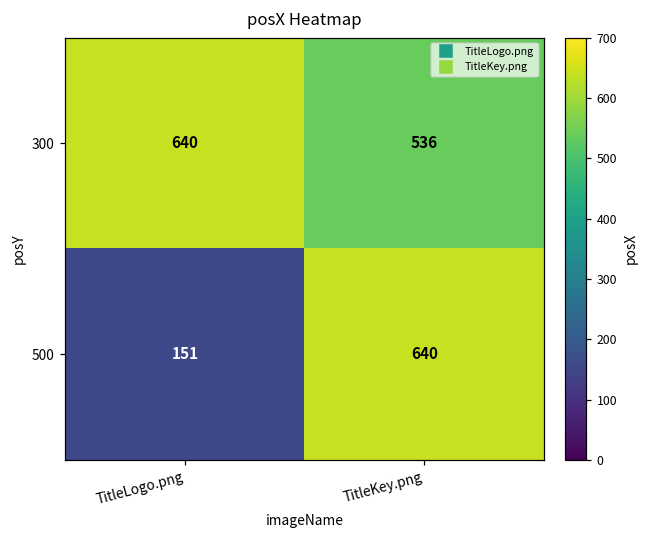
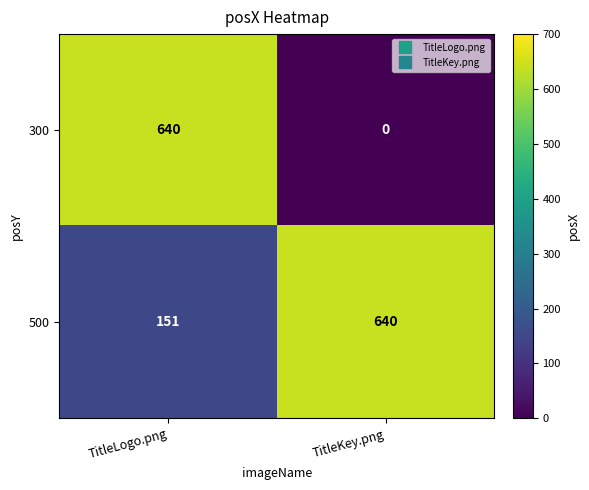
  {
    "300": {
      "TitleLogo.png": 640,
-     "TitleKey.png": 536
+     "TitleKey.png": 0
    },
    "500": {
      "TitleLogo.png": 151,
      "TitleKey.png": 640
    }
  }
